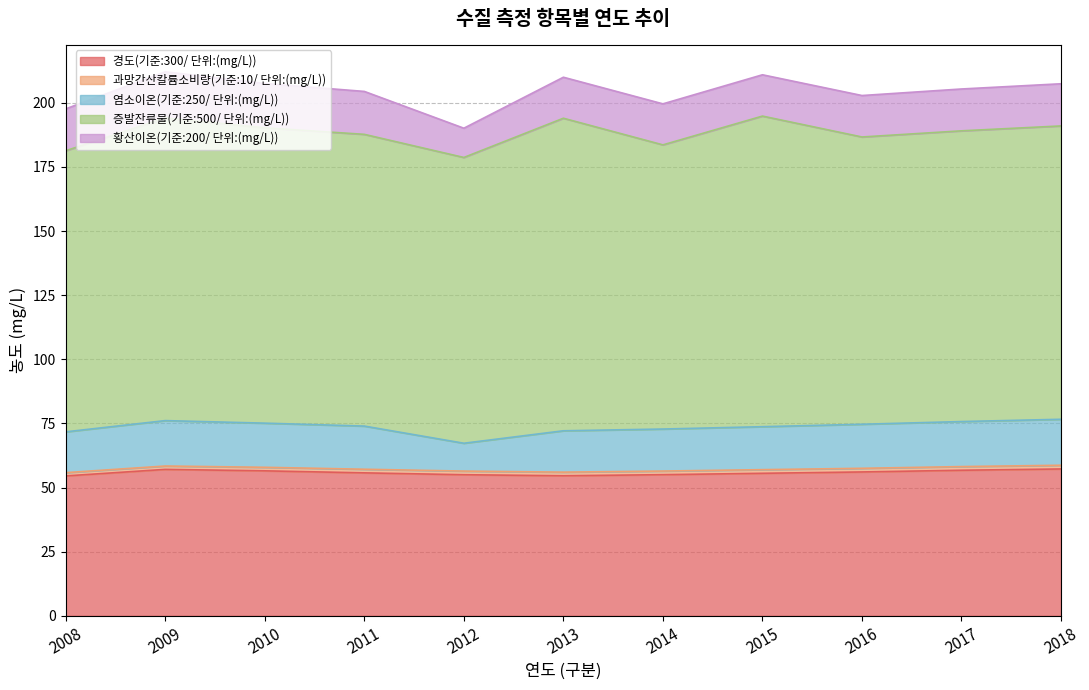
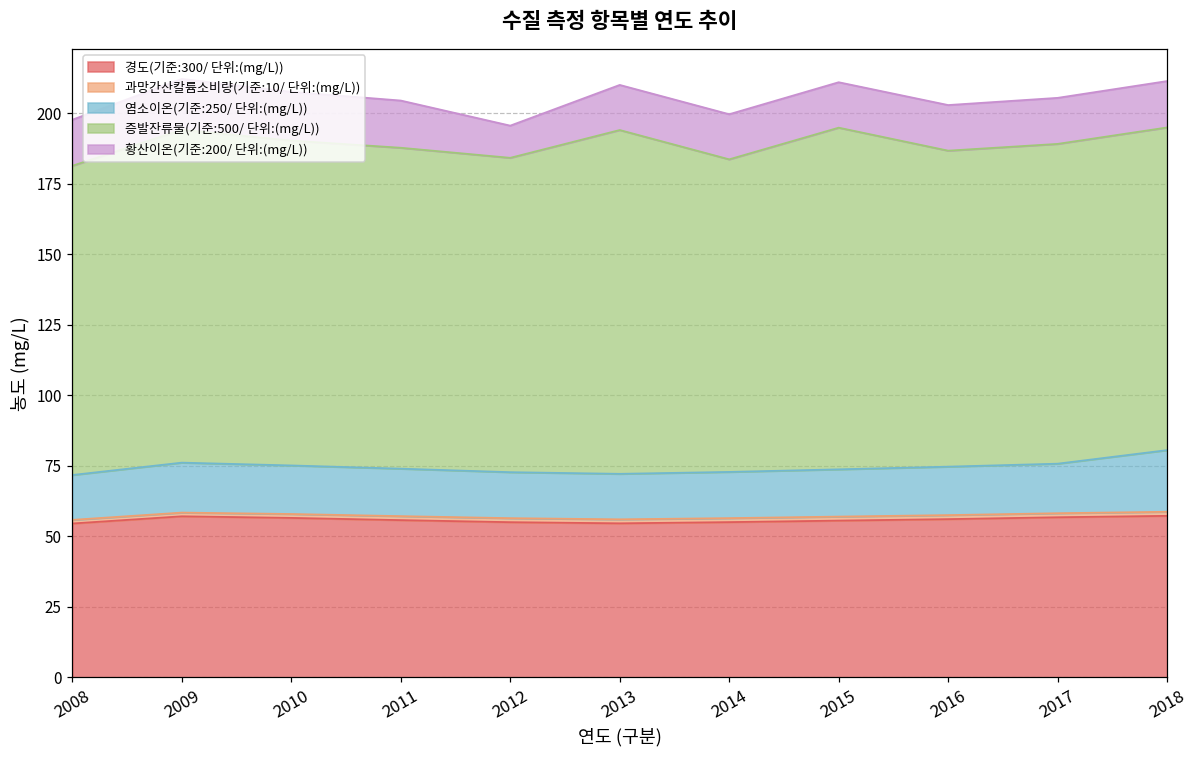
  {
    "경도(기준:300/ 단위:(mg/L))": {
      "2008": 55,
      "2009": 57,
      "2010": 57,
      "2011": 56,
      "2012": 55,
      "2013": 55,
      "2014": 55,
      "2015": 56,
      "2016": 56,
      "2017": 57,
      "2018": 57
    },
    "과망간산칼륨소비량(기준:10/ 단위:(mg/L))": {
      "2008": 1,
      "2009": 1,
      "2010": 1,
      "2011": 1,
      "2012": 1,
      "2013": 1,
      "2014": 1,
      "2015": 1,
      "2016": 1,
      "2017": 1,
      "2018": 1
    },
    "염소이온(기준:250/ 단위:(mg/L))": {
      "2008": 16,
      "2009": 18,
      "2010": 17,
      "2011": 17,
-     "2012": 11,
+     "2012": 16,
      "2013": 16,
      "2014": 16,
      "2015": 17,
      "2016": 17,
      "2017": 18,
-     "2018": 18
+     "2018": 22
    },
    "증발잔류물(기준:500/ 단위:(mg/L))": {
      "2008": 110,
      "2011": 114,
      "2012": 111,
      "2013": 122,
      "2014": 111,
      "2015": 121,
      "2016": 112,
      "2017": 113,
      "2018": 114
    },
    "황산이온(기준:200/ 단위:(mg/L))": {
      "2008": 16,
      "2011": 17,
      "2012": 11,
      "2013": 16,
      "2014": 16,
      "2015": 16,
      "2016": 16,
      "2017": 16,
      "2018": 16
    }
  }
